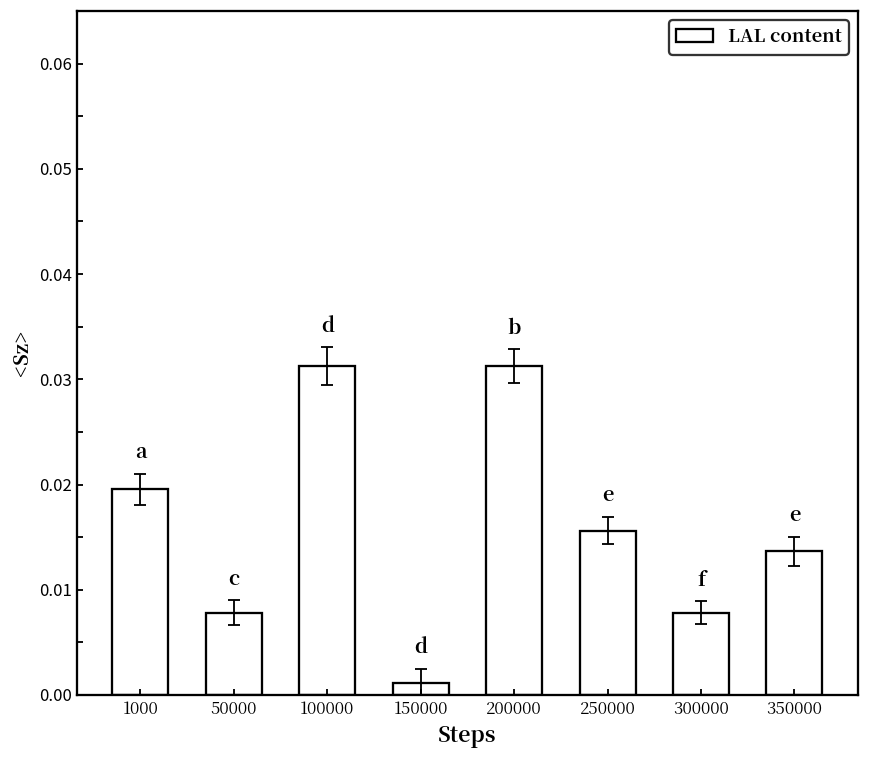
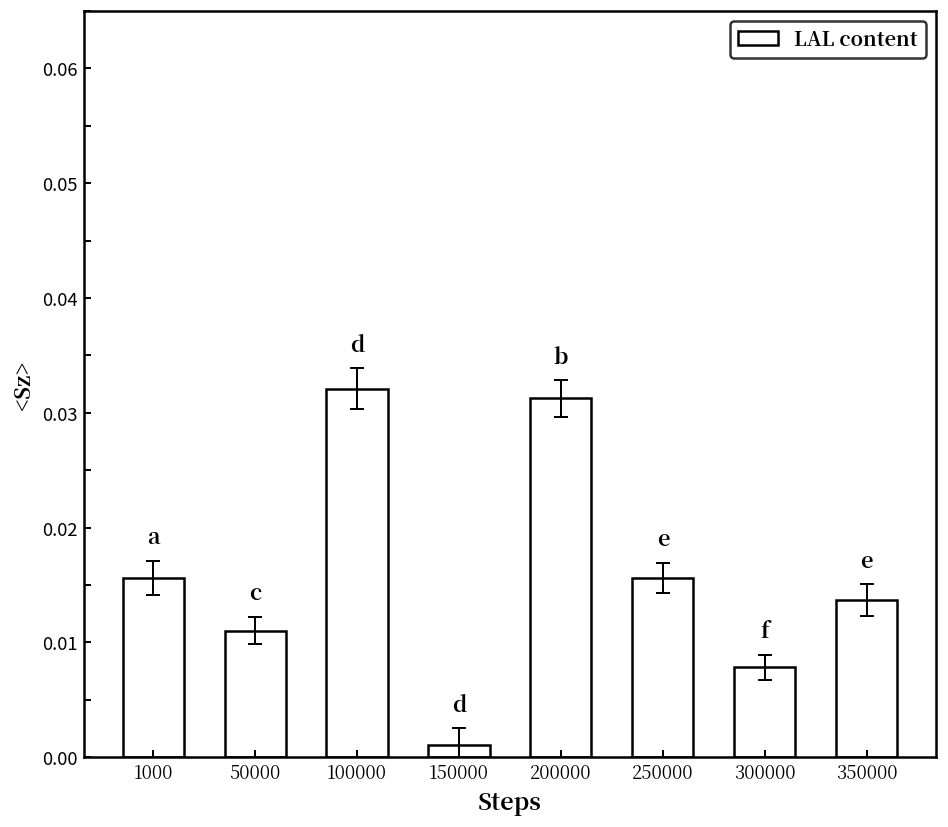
  {
    "LAL content": {
-     "1000": 0.020,
-     "50000": 0.008,
-     "100000": 0.031,
+     "1000": 0.016,
+     "50000": 0.011,
+     "100000": 0.032,
      "150000": 0.001,
      "200000": 0.031,
      "250000": 0.016,
      "300000": 0.008,
      "350000": 0.014
    }
  }
